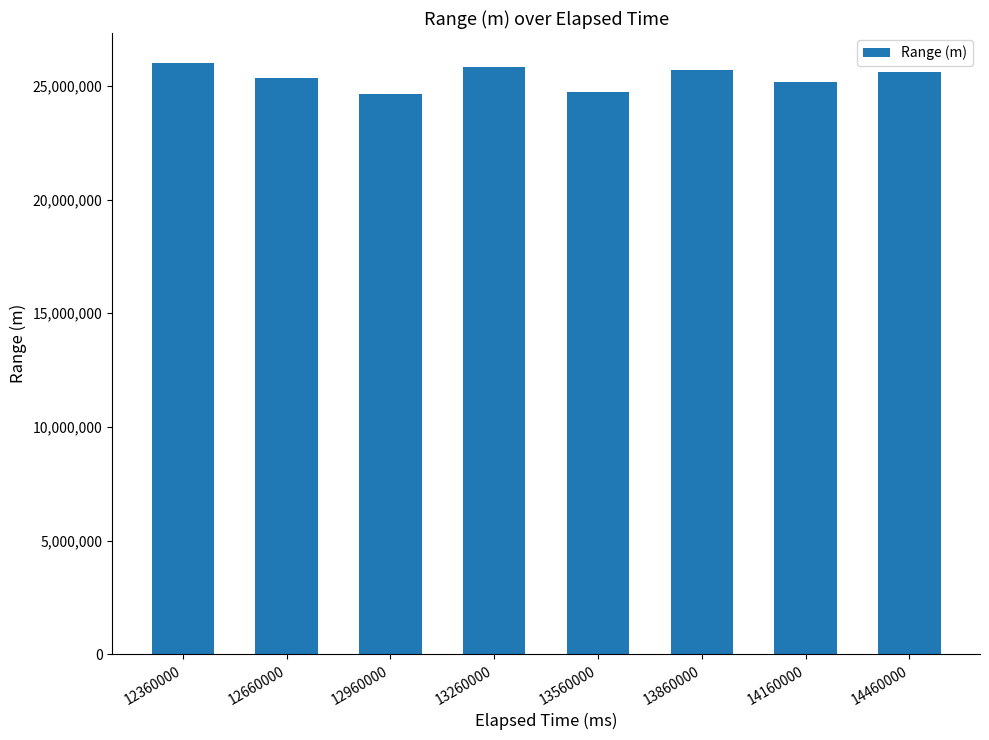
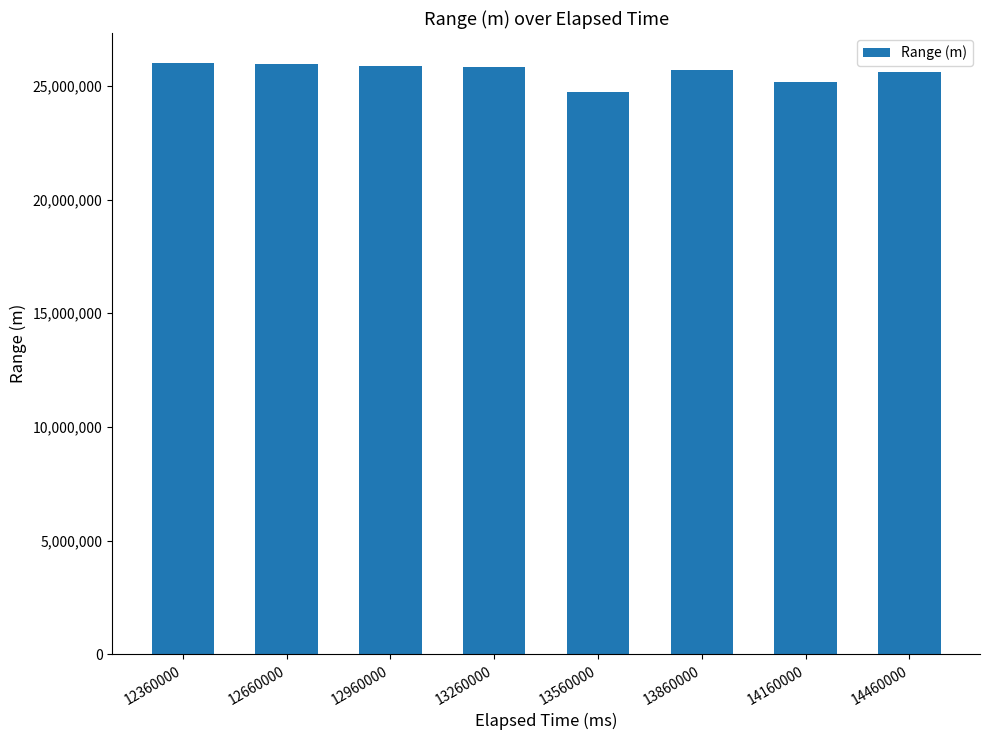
  {
    "12360000": "26,000,000",
-   "12660000": "25,400,000",
-   "12960000": "24,700,000",
+   "12660000": "25,900,000",
+   "12960000": "25,900,000",
    "13260000": "25,800,000",
    "13560000": "24,800,000",
    "13860000": "25,700,000",
    "14160000": "25,200,000",
    "14460000": "25,600,000"
  }
